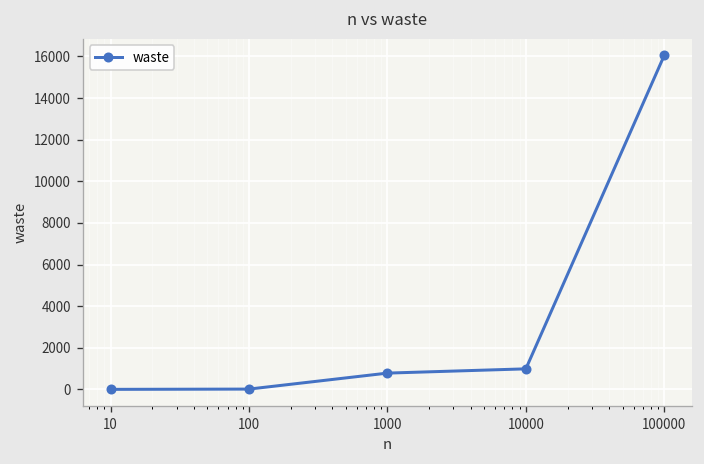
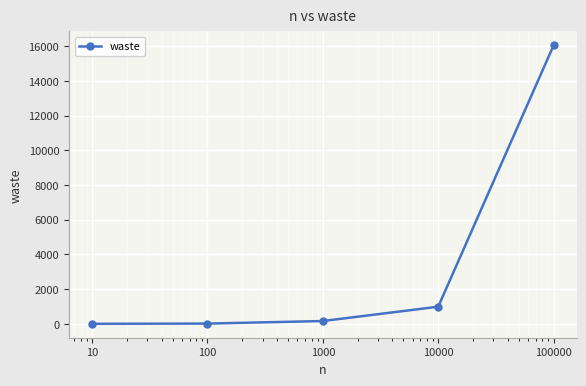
  {
    "10": 0,
    "100": 0,
-   "1000": 800,
+   "1000": 200,
    "10000": 1000,
    "100000": 16100
  }
